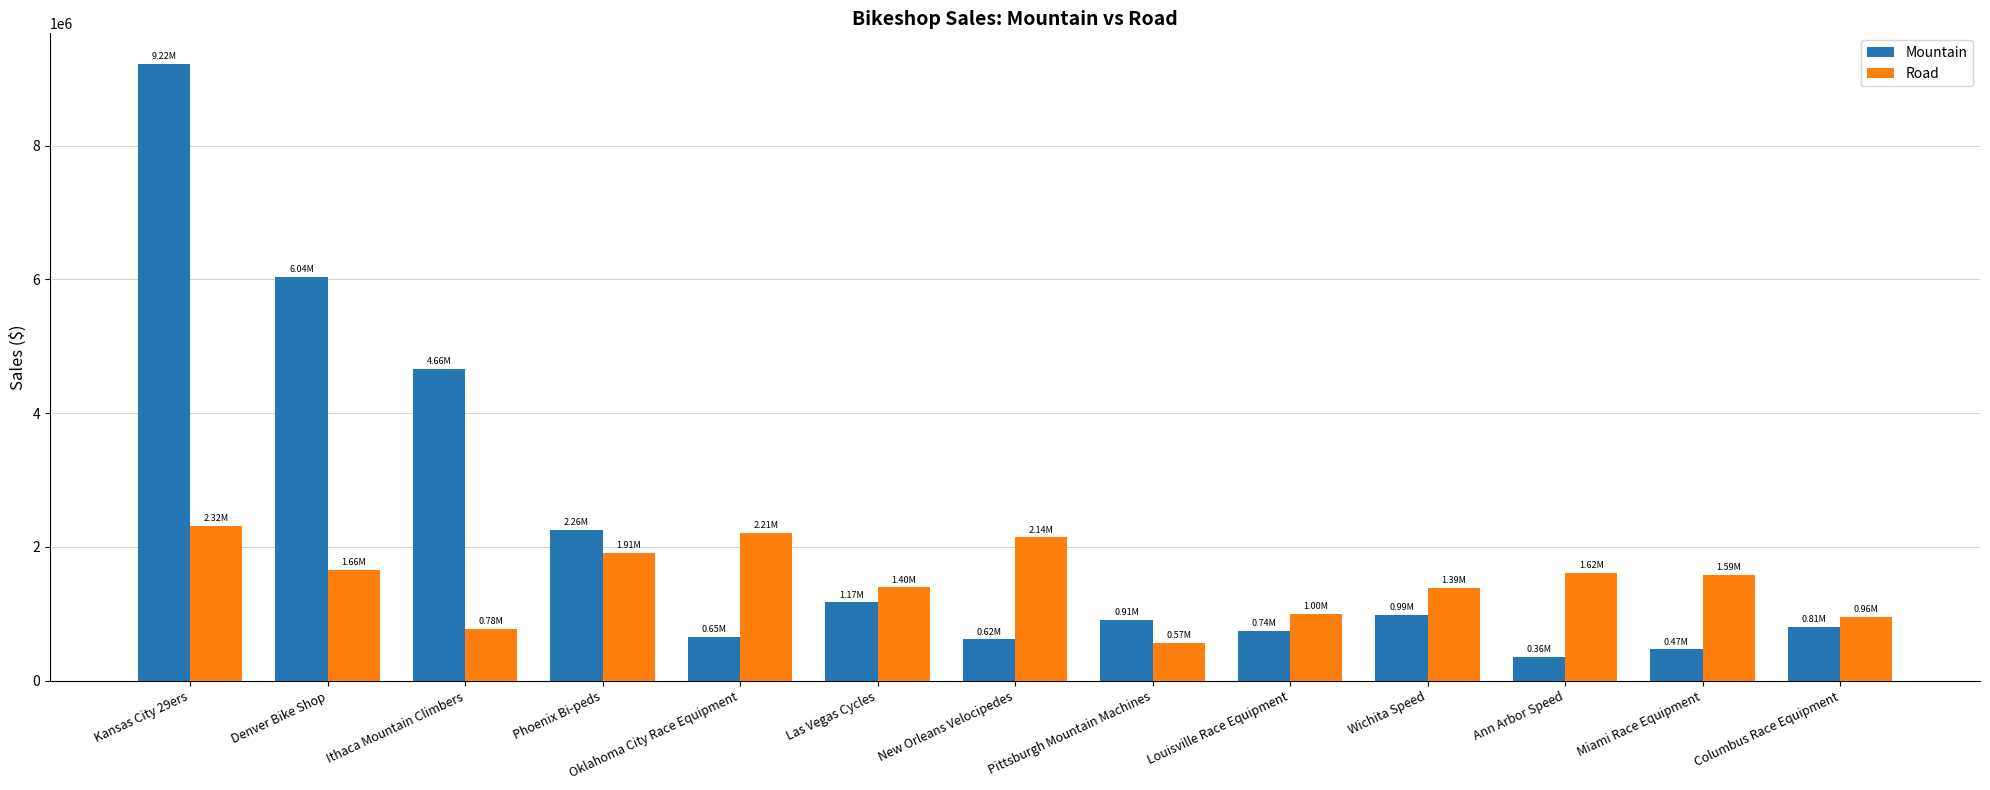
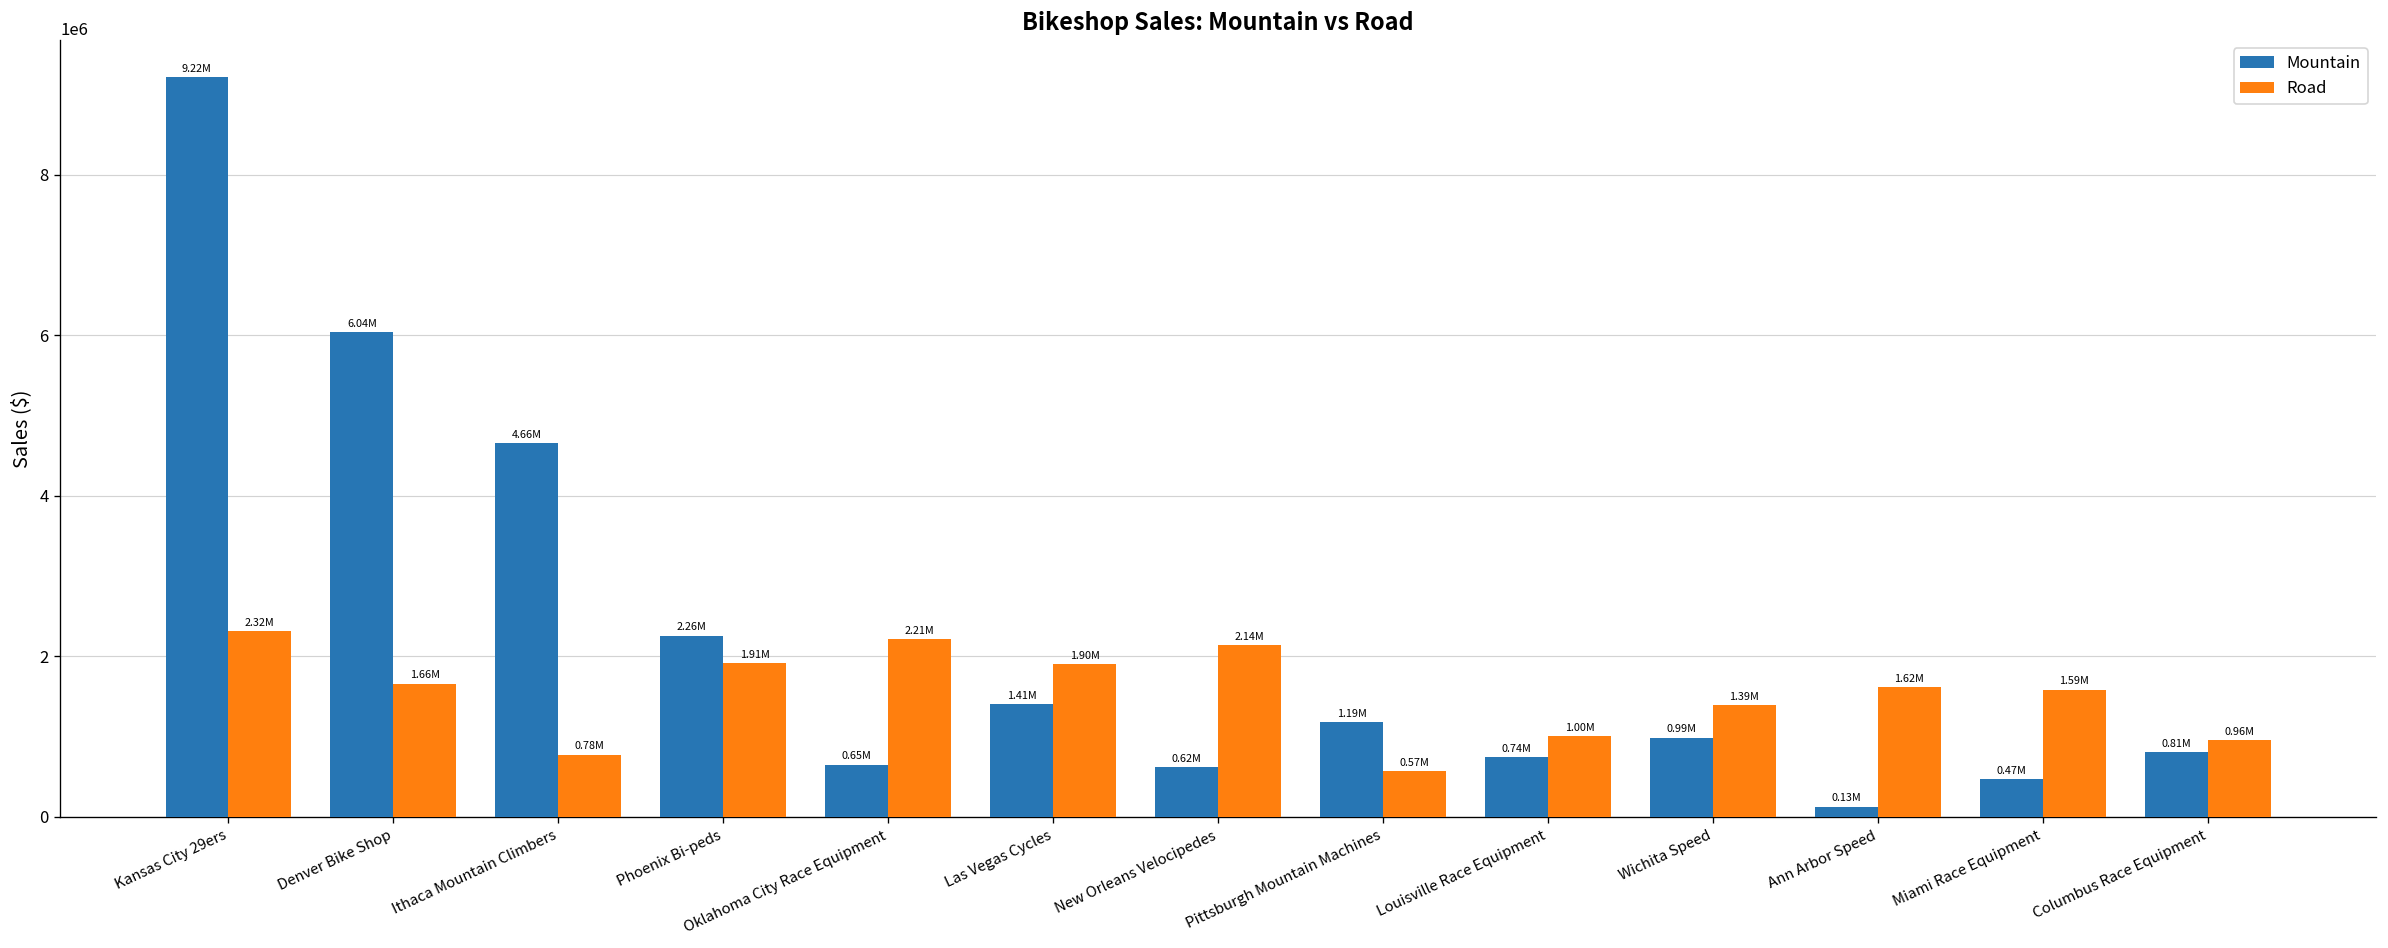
  {
    "Mountain": {
      "Kansas City 29ers": "9.22M",
      "Denver Bike Shop": "6.04M",
      "Ithaca Mountain Climbers": "4.66M",
      "Phoenix Bi-peds": "2.26M",
      "Oklahoma City Race Equipment": "0.65M",
-     "Las Vegas Cycles": "1.17M",
+     "Las Vegas Cycles": "1.41M",
      "New Orleans Velocipedes": "0.62M",
-     "Pittsburgh Mountain Machines": "0.91M",
+     "Pittsburgh Mountain Machines": "1.19M",
      "Louisville Race Equipment": "0.74M",
      "Wichita Speed": "0.99M",
-     "Ann Arbor Speed": "0.36M",
+     "Ann Arbor Speed": "0.13M",
      "Miami Race Equipment": "0.47M",
      "Columbus Race Equipment": "0.81M"
    },
    "Road": {
      "Kansas City 29ers": "2.32M",
      "Denver Bike Shop": "1.66M",
      "Ithaca Mountain Climbers": "0.78M",
      "Phoenix Bi-peds": "1.91M",
      "Oklahoma City Race Equipment": "2.21M",
-     "Las Vegas Cycles": "1.40M",
+     "Las Vegas Cycles": "1.90M",
      "New Orleans Velocipedes": "2.14M",
      "Pittsburgh Mountain Machines": "0.57M",
      "Louisville Race Equipment": "1.00M",
      "Wichita Speed": "1.39M",
      "Ann Arbor Speed": "1.62M",
      "Miami Race Equipment": "1.59M",
      "Columbus Race Equipment": "0.96M"
    }
  }
